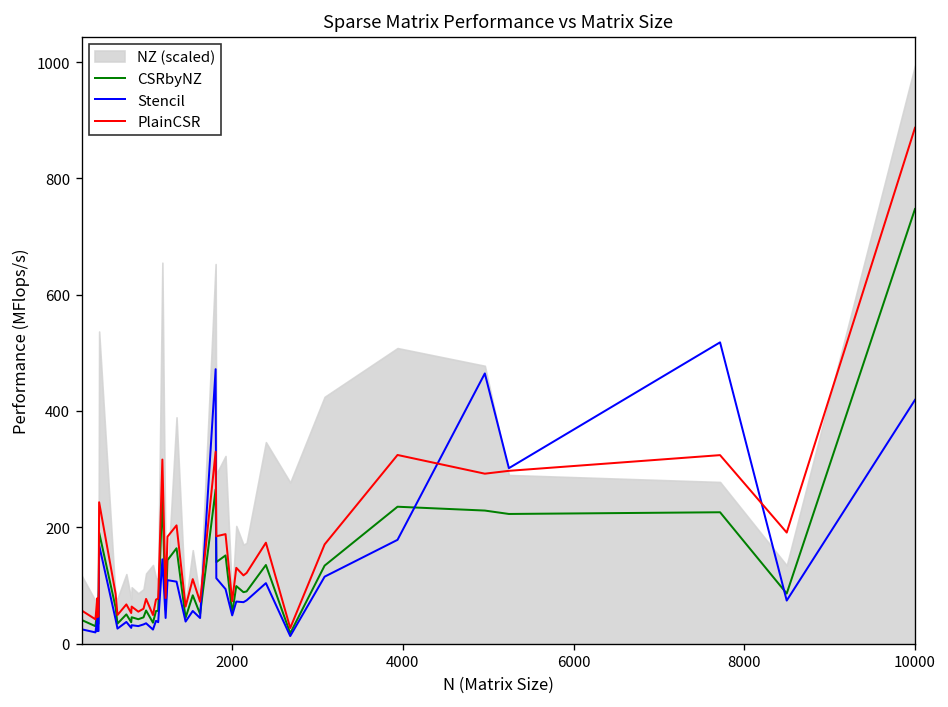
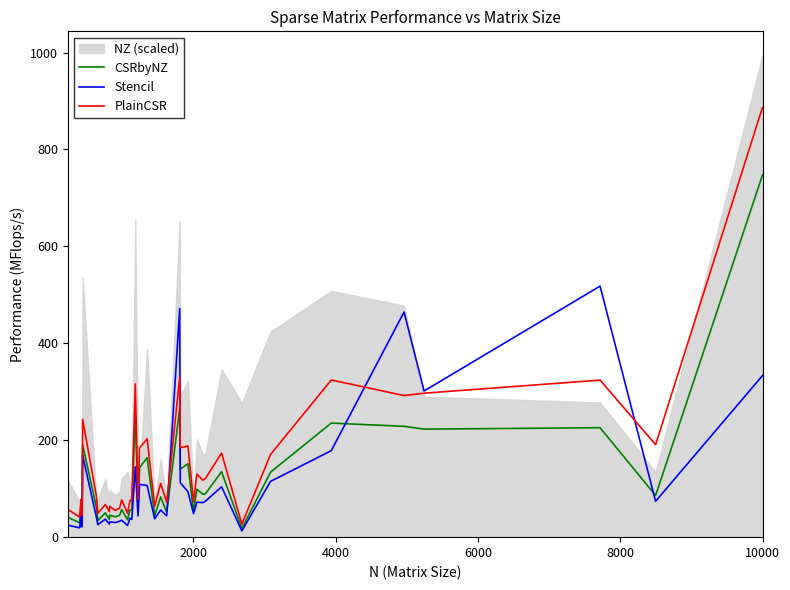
  {
    "NZ (scaled)": {
      "2000": 80,
      "10000": 990
    },
    "CSRbyNZ": {
      "10000": 750
    },
    "Stencil": {
-     "10000": 420
+     "10000": 330
    },
    "PlainCSR": {
      "2000": 70,
      "10000": 890
    }
  }
